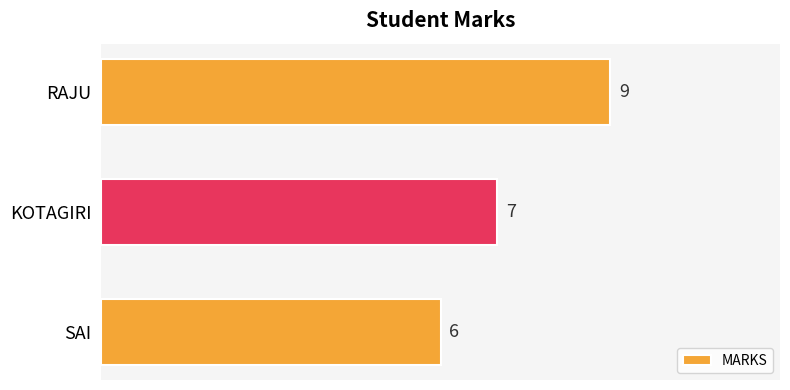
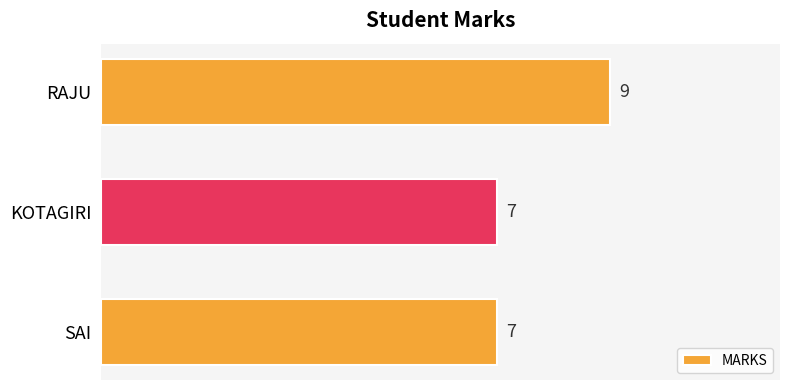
  {
    "RAJU": 9,
    "KOTAGIRI": 7,
-   "SAI": 6
+   "SAI": 7
  }
